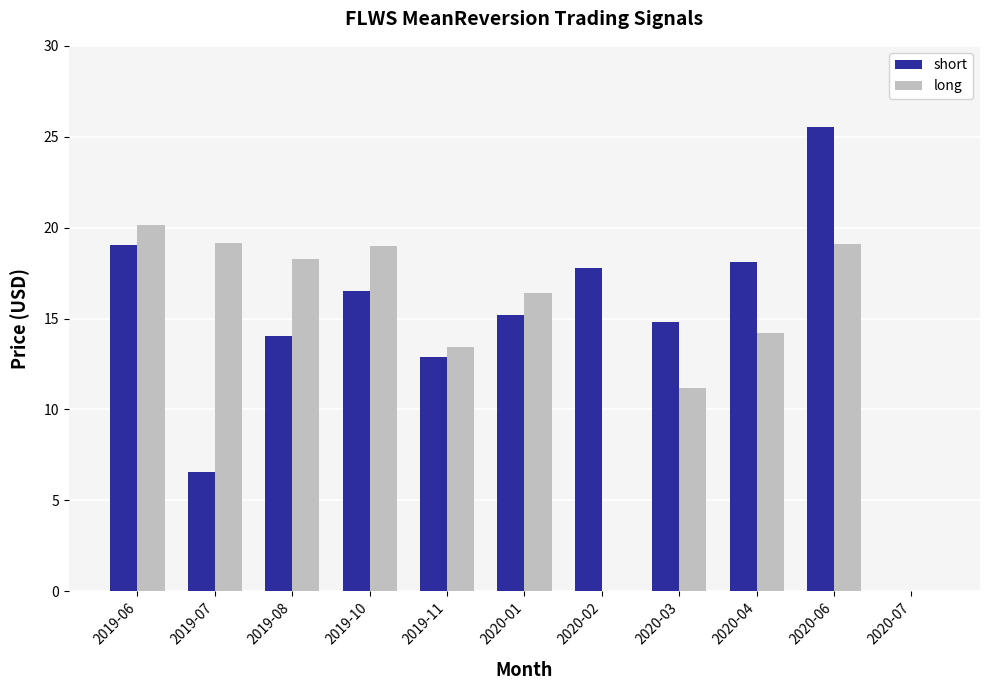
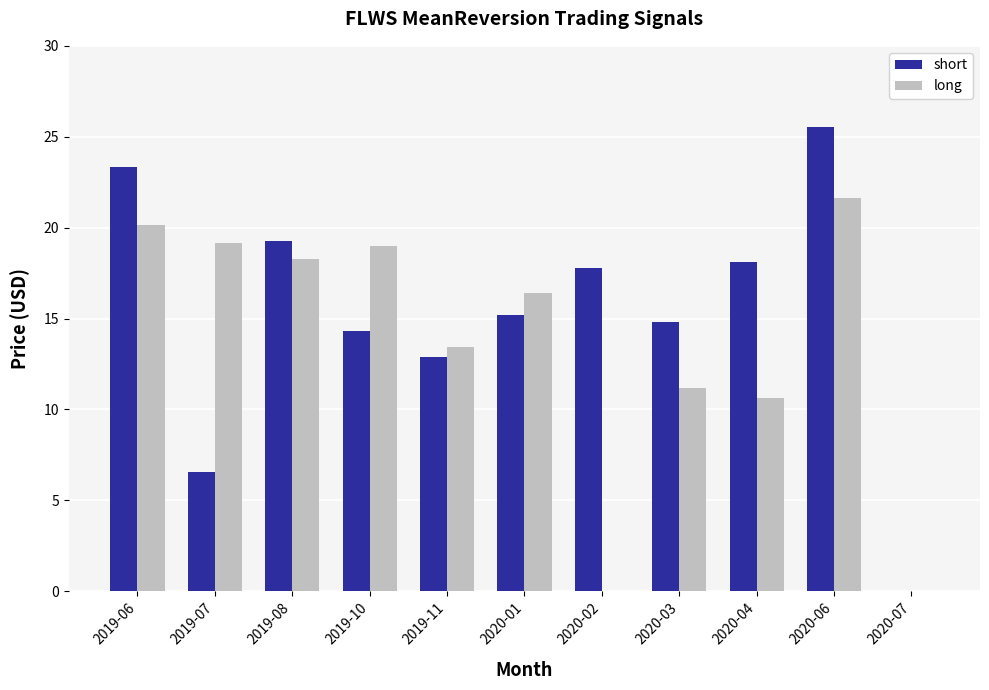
  {
    "short": {
-     "2019-06": 19.1,
+     "2019-06": 23.3,
      "2019-07": 6.6,
-     "2019-08": 14.0,
-     "2019-10": 16.5,
+     "2019-08": 19.2,
+     "2019-10": 14.3,
      "2019-11": 12.9,
      "2020-01": 15.2,
      "2020-02": 17.8,
      "2020-03": 14.8,
      "2020-04": 18.1,
      "2020-06": 25.5,
      "2020-07": 0.0
    },
    "long": {
      "2019-06": 20.1,
      "2019-07": 19.1,
      "2019-08": 18.3,
      "2019-10": 19.0,
      "2019-11": 13.4,
      "2020-01": 16.4,
      "2020-02": 0.0,
      "2020-03": 11.2,
-     "2020-04": 14.2,
-     "2020-06": 19.1,
+     "2020-04": 10.6,
+     "2020-06": 21.6,
      "2020-07": 0.0
    }
  }
